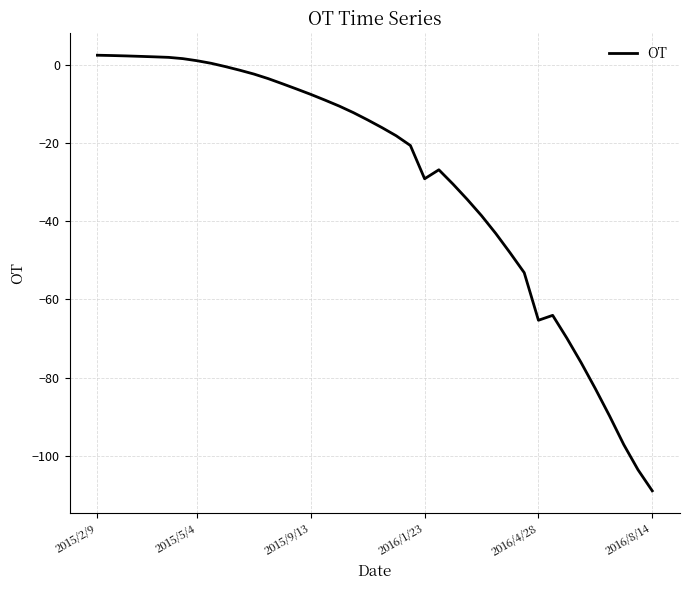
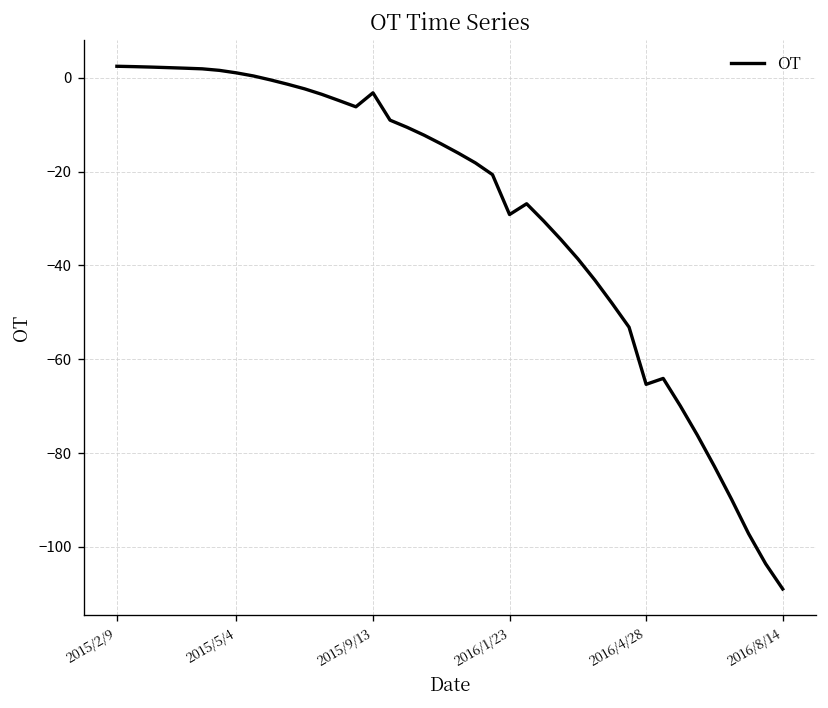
  {
    "2015/2/9": 2,
    "2015/5/4": 1,
-   "2015/9/13": -8,
+   "2015/9/13": -3,
    "2016/1/23": -29,
    "2016/4/28": -65,
    "2016/8/14": -109
  }
